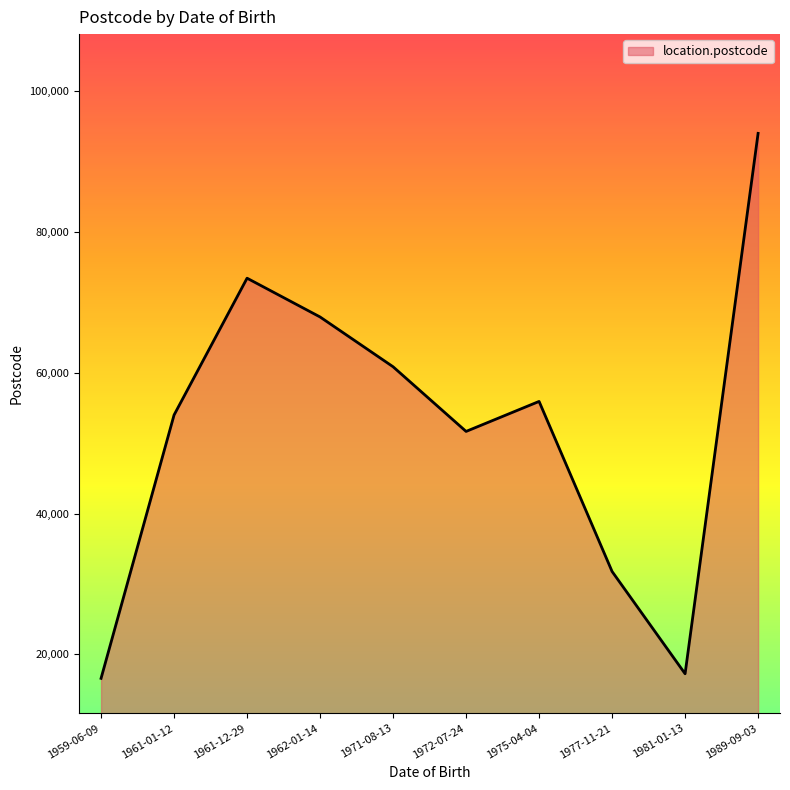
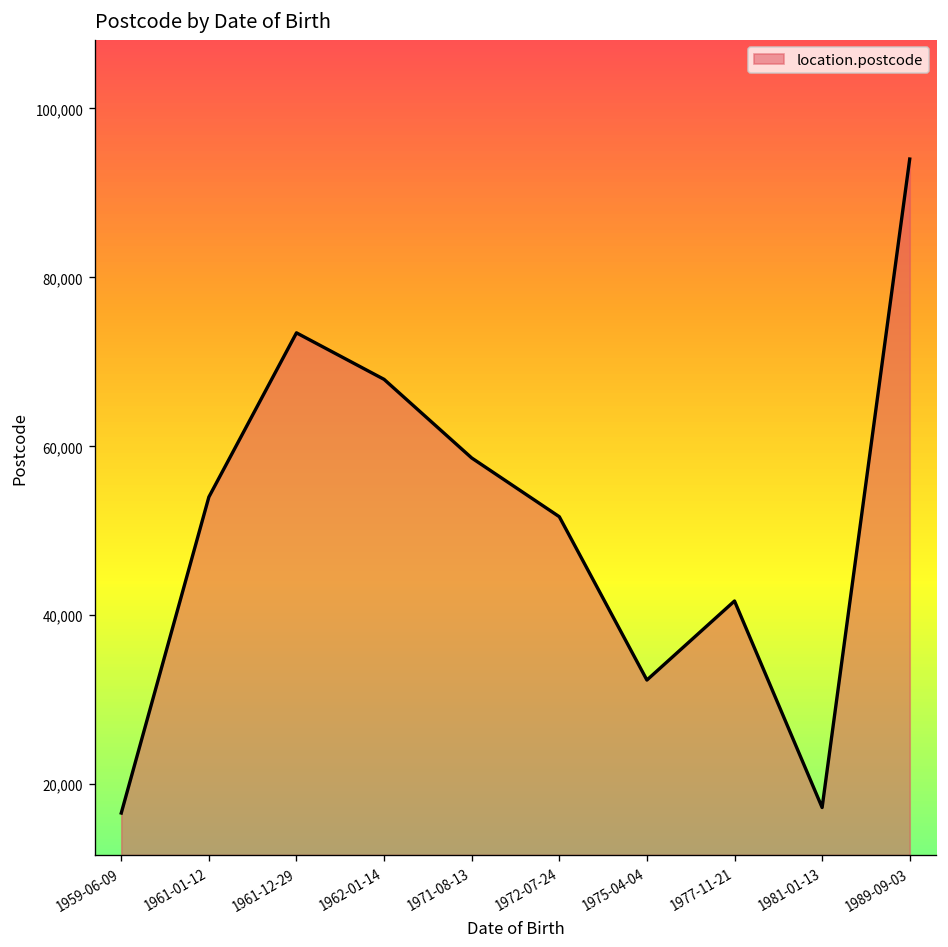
  {
    "1959-06-09": "17,000",
    "1961-01-12": "54,000",
    "1961-12-29": "73,000",
    "1962-01-14": "68,000",
-   "1971-08-13": "61,000",
+   "1971-08-13": "59,000",
    "1972-07-24": "52,000",
-   "1975-04-04": "56,000",
-   "1977-11-21": "32,000",
+   "1975-04-04": "32,000",
+   "1977-11-21": "42,000",
    "1981-01-13": "17,000",
    "1989-09-03": "94,000"
  }
